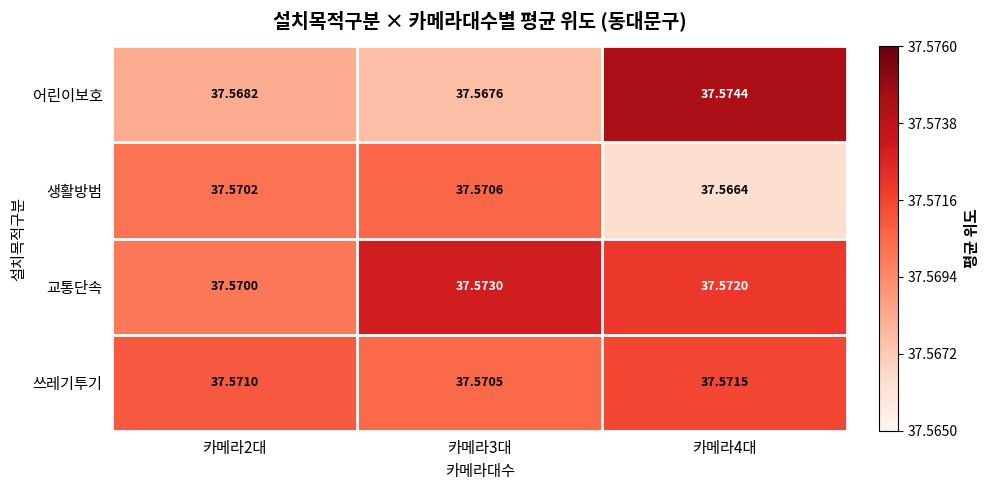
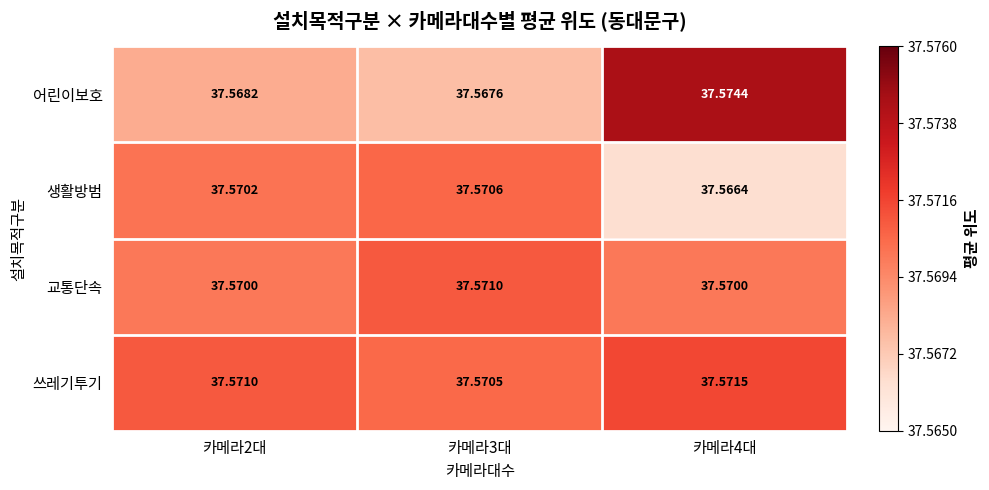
  {
    "어린이보호": {
      "카메라2대": 37.5682,
      "카메라3대": 37.5676,
      "카메라4대": 37.5744
    },
    "생활방범": {
      "카메라2대": 37.5702,
      "카메라3대": 37.5706,
      "카메라4대": 37.5664
    },
    "교통단속": {
      "카메라2대": 37.5700,
-     "카메라3대": 37.5730,
-     "카메라4대": 37.5720
+     "카메라3대": 37.5710,
+     "카메라4대": 37.5700
    },
    "쓰레기투기": {
      "카메라2대": 37.5710,
      "카메라3대": 37.5705,
      "카메라4대": 37.5715
    }
  }
